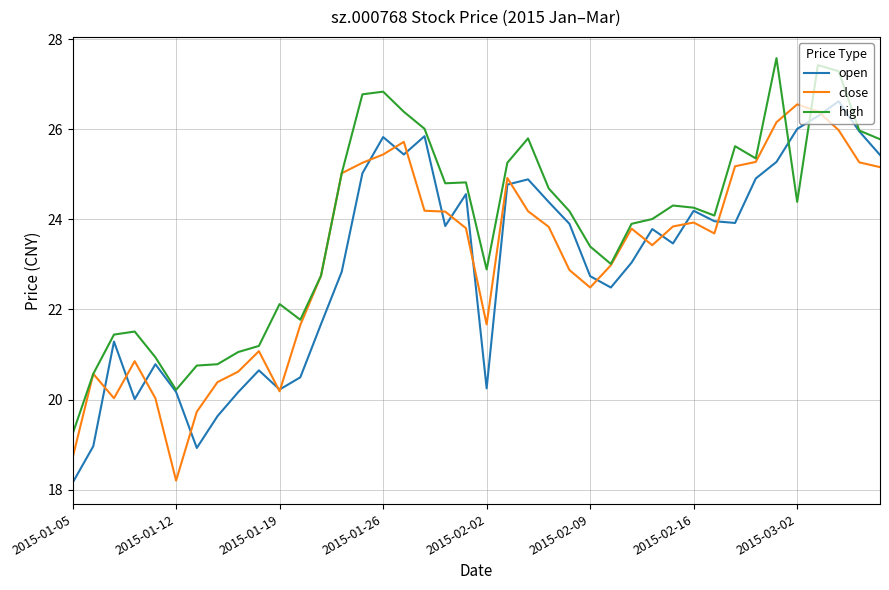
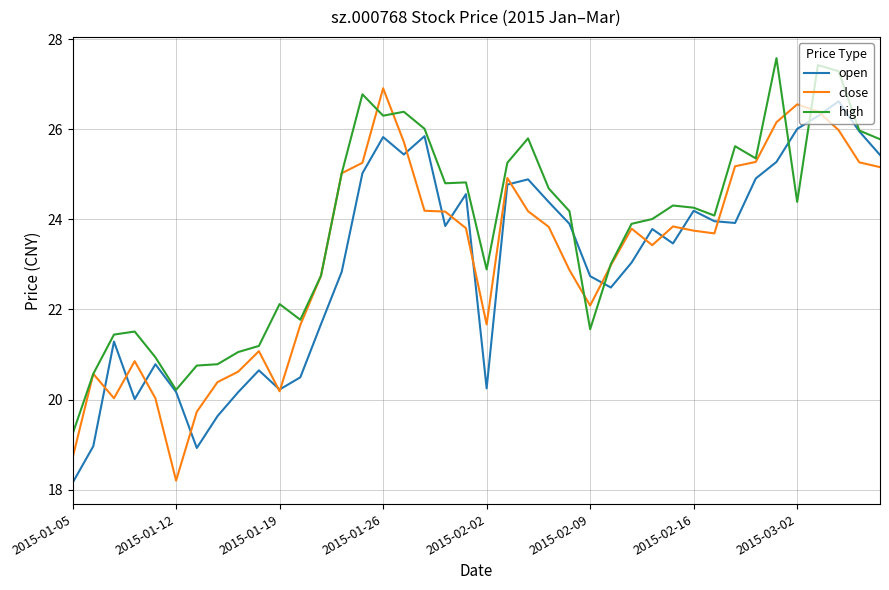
  {
    "open": {
      "2015-01-05": 18.2,
      "2015-01-26": 25.8,
      "2015-02-02": 20.2,
      "2015-02-09": 22.7,
      "2015-02-16": 24.2,
      "2015-03-02": 26.0
    },
    "close": {
      "2015-01-05": 18.7,
      "2015-01-12": 18.2,
-     "2015-01-26": 25.4,
+     "2015-01-26": 26.9,
      "2015-02-02": 21.7,
-     "2015-02-09": 22.5,
-     "2015-02-16": 23.9,
+     "2015-02-09": 22.1,
+     "2015-02-16": 23.7,
      "2015-03-02": 26.6
    },
    "high": {
      "2015-01-05": 19.2,
      "2015-01-19": 22.1,
-     "2015-01-26": 26.8,
+     "2015-01-26": 26.3,
      "2015-02-02": 22.9,
-     "2015-02-09": 23.4,
+     "2015-02-09": 21.6,
      "2015-02-16": 24.3,
      "2015-03-02": 24.4
    }
  }
